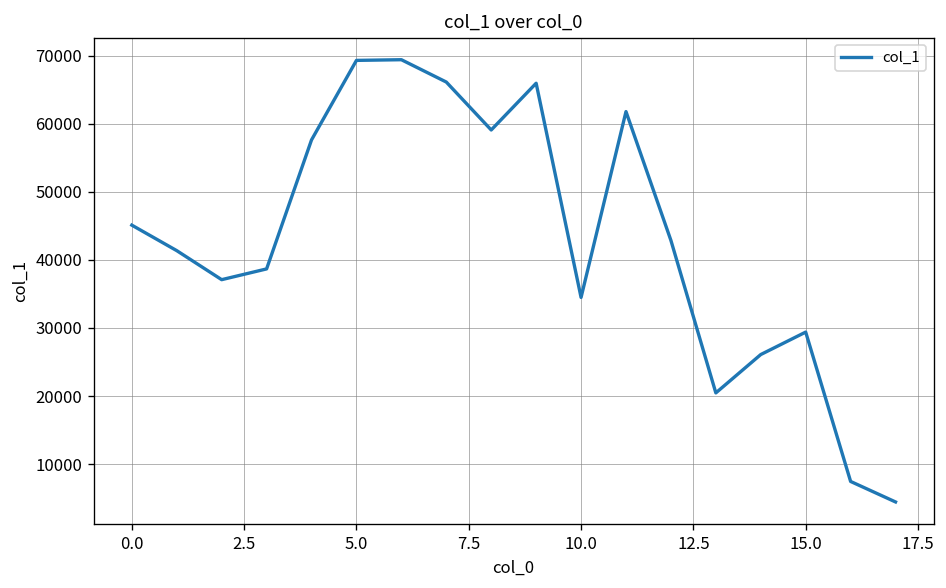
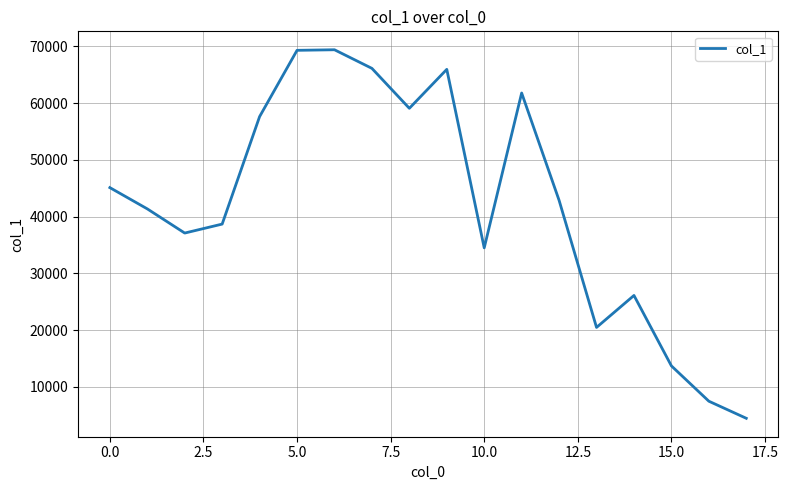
  {
    "0.0": 45000,
    "5.0": 69000,
    "10.0": 34000,
-   "15.0": 29000
+   "15.0": 14000
  }
